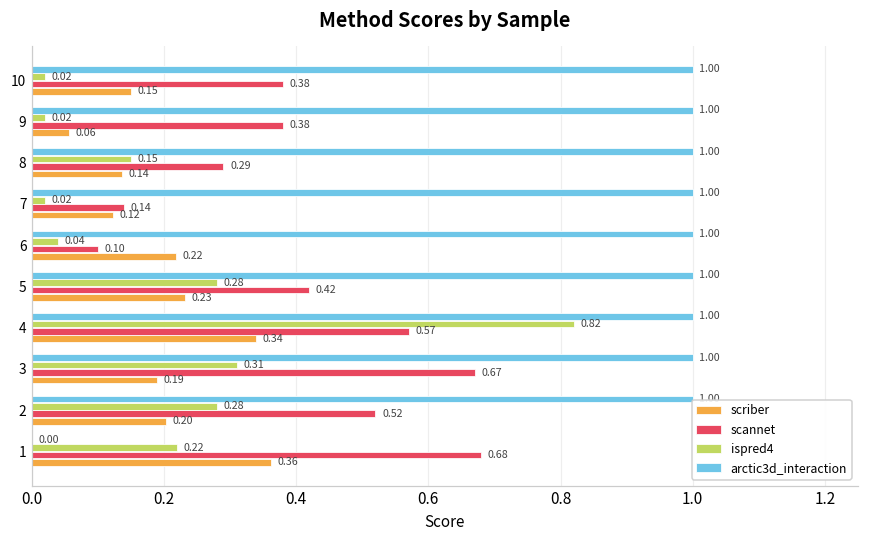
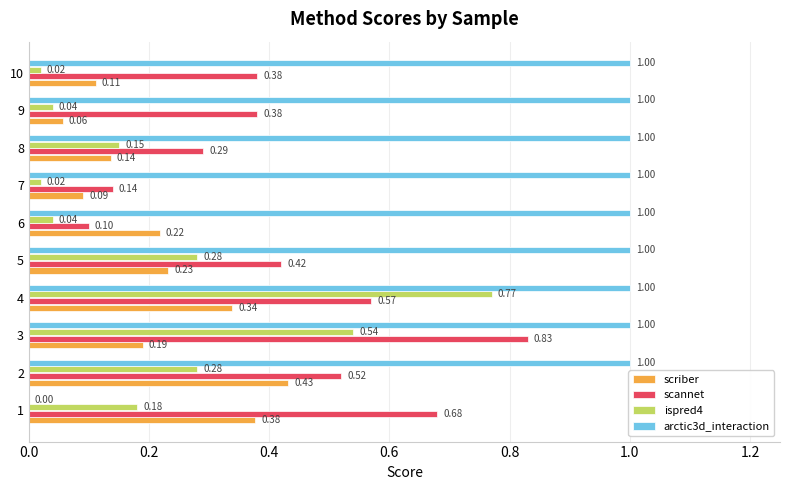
  {
    "scriber": {
-     "10": 0.15,
+     "10": 0.11,
      "9": 0.06,
      "8": 0.14,
-     "7": 0.12,
+     "7": 0.09,
      "6": 0.22,
      "5": 0.23,
      "4": 0.34,
      "3": 0.19,
-     "2": 0.20,
-     "1": 0.36
+     "2": 0.43,
+     "1": 0.38
    },
    "scannet": {
      "10": 0.38,
      "9": 0.38,
      "8": 0.29,
      "7": 0.14,
      "6": 0.10,
      "5": 0.42,
      "4": 0.57,
-     "3": 0.67,
+     "3": 0.83,
      "2": 0.52,
      "1": 0.68
    },
    "ispred4": {
      "10": 0.02,
-     "9": 0.02,
+     "9": 0.04,
      "8": 0.15,
      "7": 0.02,
      "6": 0.04,
      "5": 0.28,
-     "4": 0.82,
-     "3": 0.31,
+     "4": 0.77,
+     "3": 0.54,
      "2": 0.28,
-     "1": 0.22
+     "1": 0.18
    },
    "arctic3d_interaction": {
      "10": 1.00,
      "9": 1.00,
      "8": 1.00,
      "7": 1.00,
      "6": 1.00,
      "5": 1.00,
      "4": 1.00,
      "3": 1.00,
      "2": 1.00,
      "1": 0.00
    }
  }
